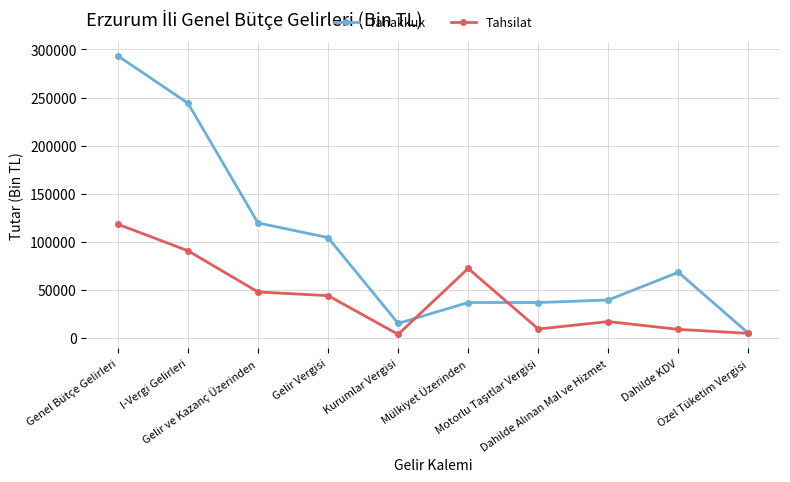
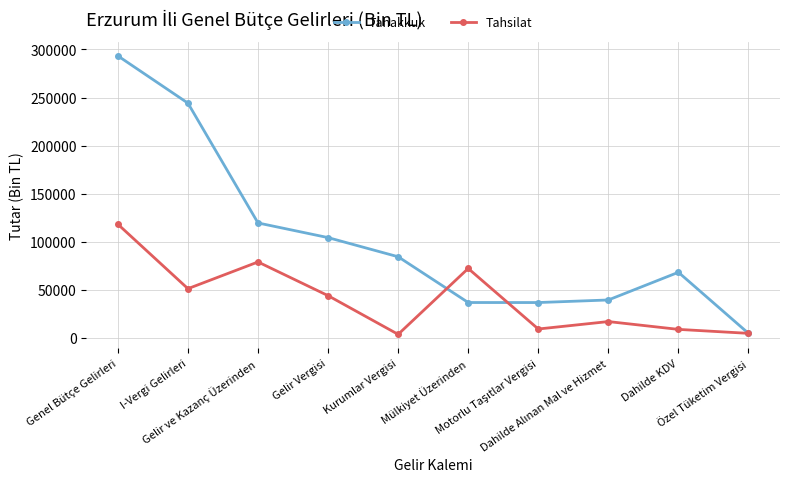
  {
    "Tahakkuk": {
      "Genel Bütçe Gelirleri": 290000,
      "I-Vergi Gelirleri": 240000,
      "Gelir ve Kazanç Üzerinden": 120000,
      "Gelir Vergisi": 100000,
-     "Kurumlar Vergisi": 20000,
+     "Kurumlar Vergisi": 80000,
      "Mülkiyet Üzerinden": 40000,
      "Motorlu Taşıtlar Vergisi": 40000,
      "Dahilde Alınan Mal ve Hizmet": 40000,
      "Dahilde KDV": 70000
    },
    "Tahsilat": {
      "Genel Bütçe Gelirleri": 120000,
-     "I-Vergi Gelirleri": 90000,
-     "Gelir ve Kazanç Üzerinden": 50000,
+     "I-Vergi Gelirleri": 50000,
+     "Gelir ve Kazanç Üzerinden": 80000,
      "Gelir Vergisi": 40000,
      "Kurumlar Vergisi": 0,
      "Mülkiyet Üzerinden": 70000,
      "Motorlu Taşıtlar Vergisi": 10000,
      "Dahilde Alınan Mal ve Hizmet": 20000,
      "Dahilde KDV": 10000
    }
  }
